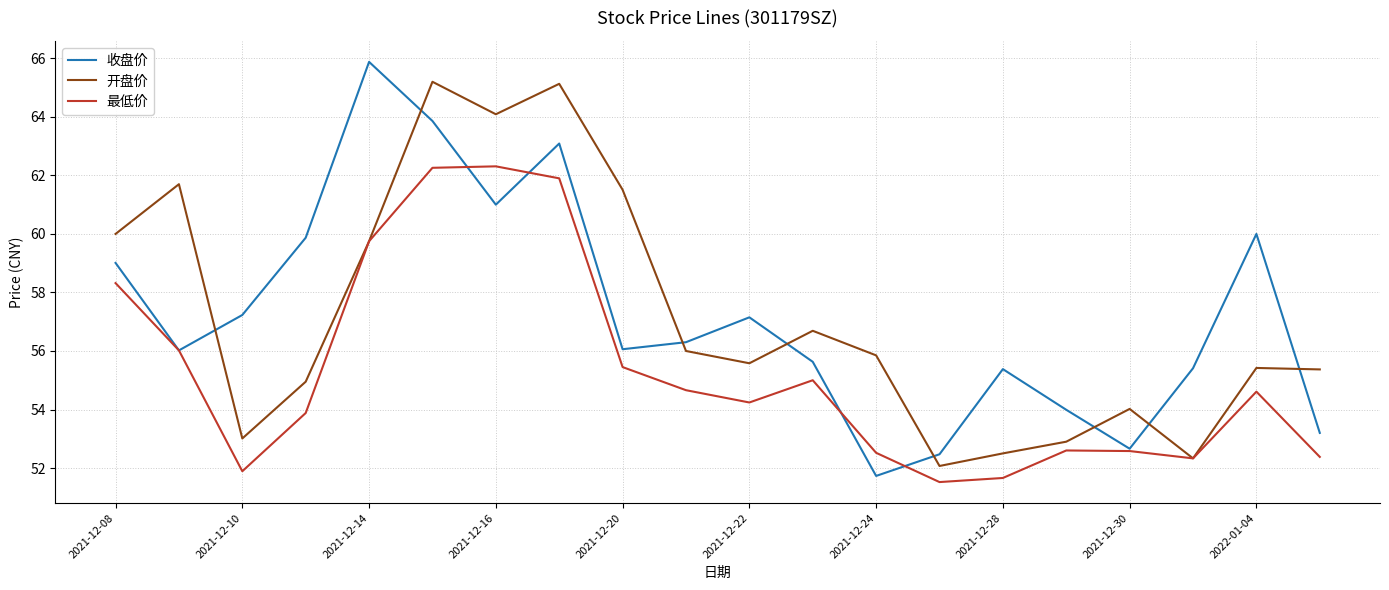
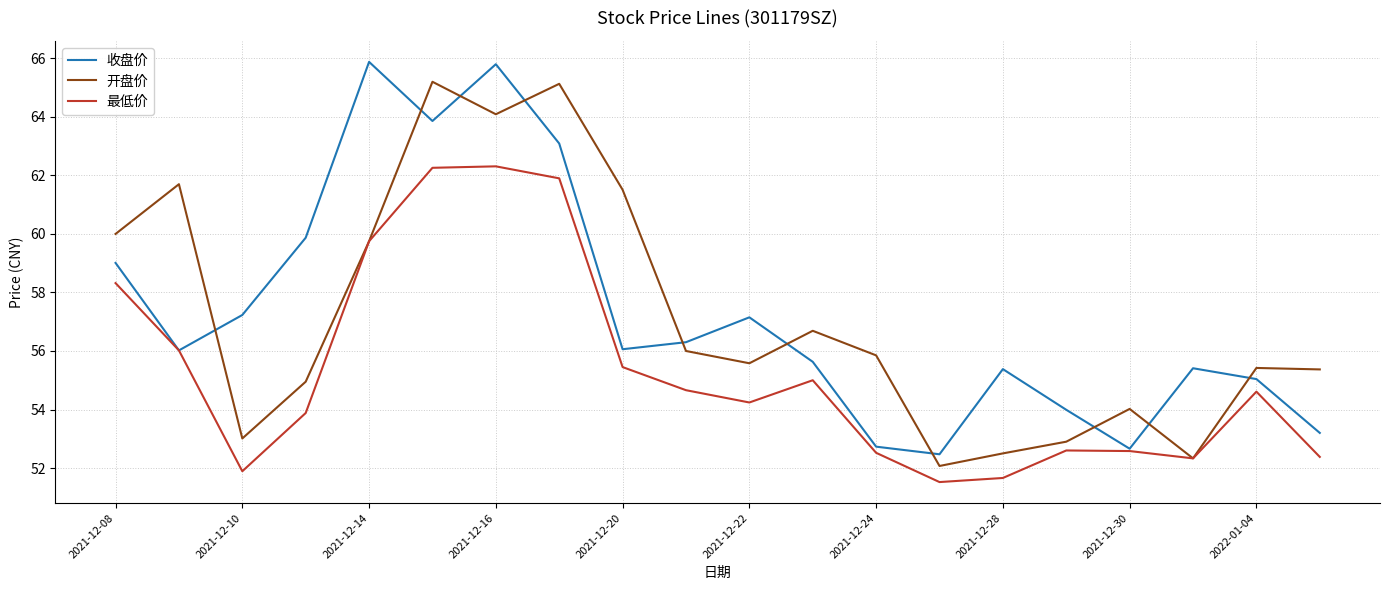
  {
    "收盘价": {
      "2021-12-08": 59.0,
      "2021-12-10": 57.2,
      "2021-12-14": 65.9,
-     "2021-12-16": 61.0,
+     "2021-12-16": 65.8,
      "2021-12-20": 56.1,
      "2021-12-22": 57.2,
-     "2021-12-24": 51.7,
+     "2021-12-24": 52.7,
      "2021-12-28": 55.4,
-     "2022-01-04": 60.0
+     "2022-01-04": 55.0
    }
  }
